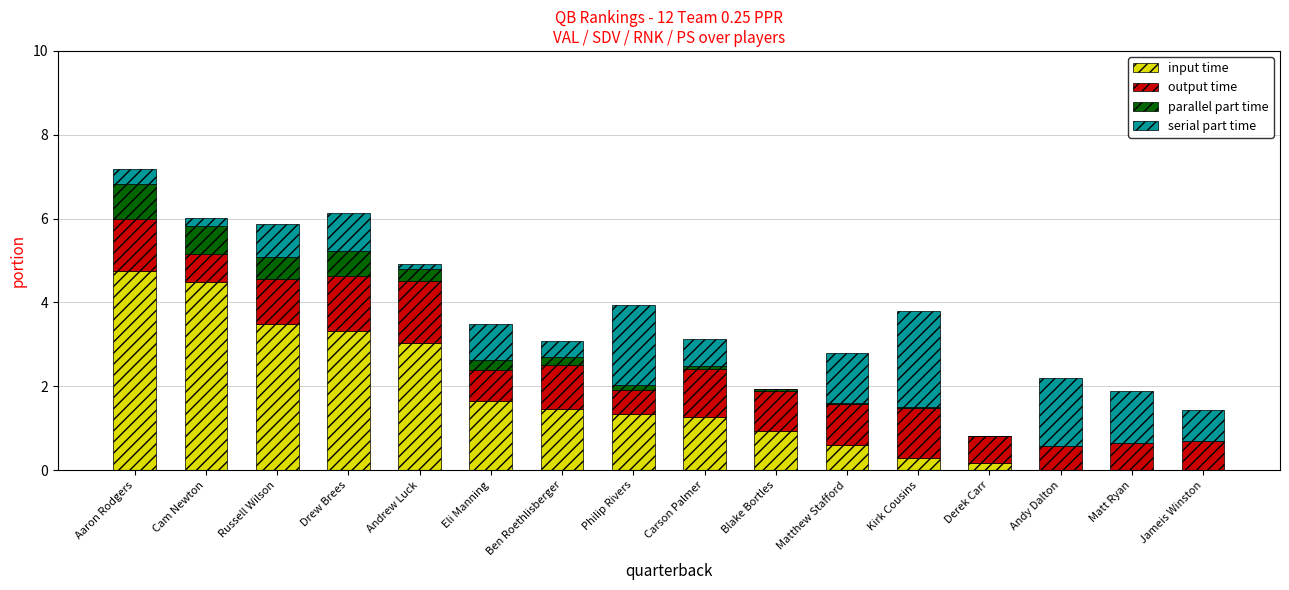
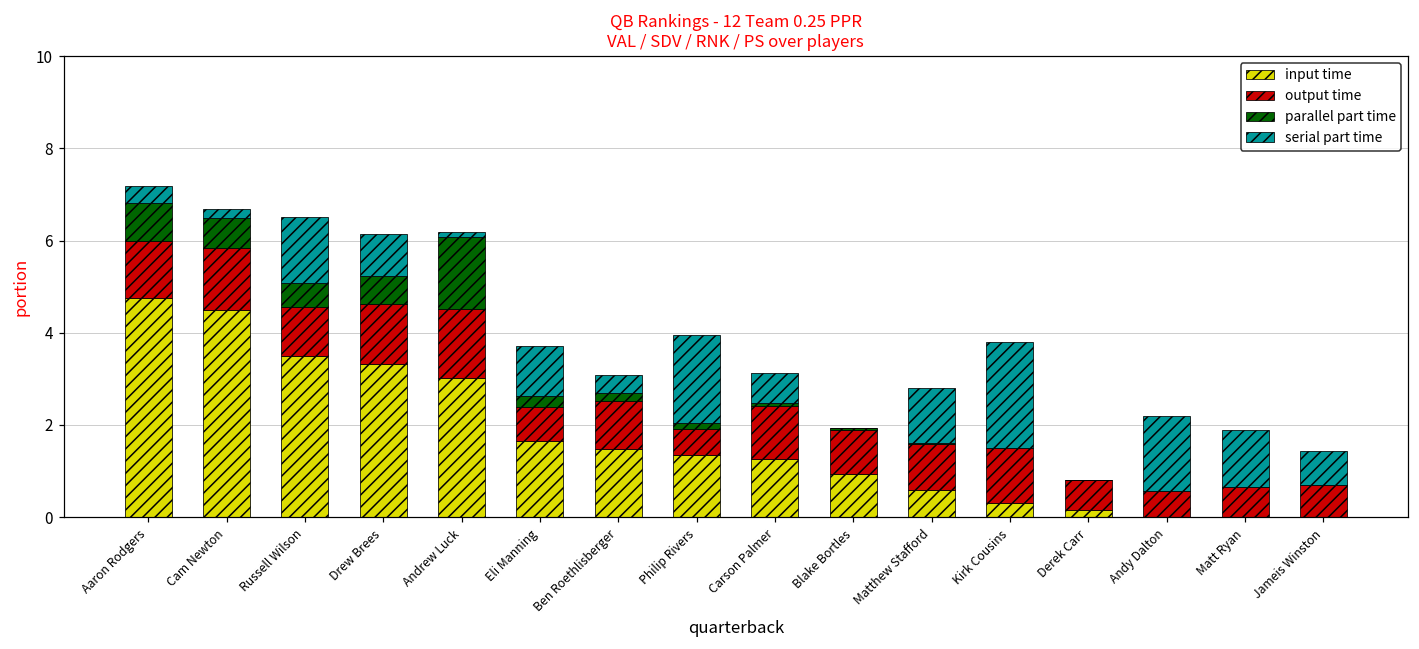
  {
    "input time": {
      "Aaron Rodgers": 4.8,
      "Cam Newton": 4.5,
      "Russell Wilson": 3.5,
      "Drew Brees": 3.3,
      "Andrew Luck": 3.0,
      "Eli Manning": 1.7,
      "Ben Roethlisberger": 1.5,
      "Philip Rivers": 1.3,
      "Carson Palmer": 1.3,
      "Blake Bortles": 0.9,
      "Matthew Stafford": 0.6,
      "Kirk Cousins": 0.3,
      "Derek Carr": 0.2,
      "Andy Dalton": 0.0,
      "Matt Ryan": 0.0,
      "Jameis Winston": 0.0
    },
    "output time": {
      "Aaron Rodgers": 1.2,
-     "Cam Newton": 0.7,
+     "Cam Newton": 1.3,
      "Russell Wilson": 1.1,
      "Drew Brees": 1.3,
      "Andrew Luck": 1.5,
      "Eli Manning": 0.7,
      "Ben Roethlisberger": 1.1,
      "Philip Rivers": 0.6,
      "Carson Palmer": 1.1,
      "Blake Bortles": 1.0,
      "Matthew Stafford": 1.0,
      "Kirk Cousins": 1.2,
      "Derek Carr": 0.7,
      "Andy Dalton": 0.6,
      "Matt Ryan": 0.7,
      "Jameis Winston": 0.7
    },
    "parallel part time": {
      "Aaron Rodgers": 0.8,
      "Cam Newton": 0.7,
      "Russell Wilson": 0.5,
      "Drew Brees": 0.6,
-     "Andrew Luck": 0.3,
+     "Andrew Luck": 1.6,
      "Eli Manning": 0.2,
      "Ben Roethlisberger": 0.2,
      "Philip Rivers": 0.1,
      "Carson Palmer": 0.1,
      "Derek Carr": 0.0,
      "Andy Dalton": 0.0,
      "Matt Ryan": 0.0,
      "Jameis Winston": 0.0
    },
    "serial part time": {
      "Aaron Rodgers": 0.4,
      "Cam Newton": 0.2,
-     "Russell Wilson": 0.8,
+     "Russell Wilson": 1.4,
      "Drew Brees": 0.9,
      "Andrew Luck": 0.1,
-     "Eli Manning": 0.9,
+     "Eli Manning": 1.1,
      "Ben Roethlisberger": 0.4,
      "Philip Rivers": 1.9,
      "Carson Palmer": 0.6,
      "Blake Bortles": 0.0,
      "Matthew Stafford": 1.2,
      "Kirk Cousins": 2.3,
      "Derek Carr": 0.0,
      "Andy Dalton": 1.6,
      "Matt Ryan": 1.2,
      "Jameis Winston": 0.7
    }
  }
